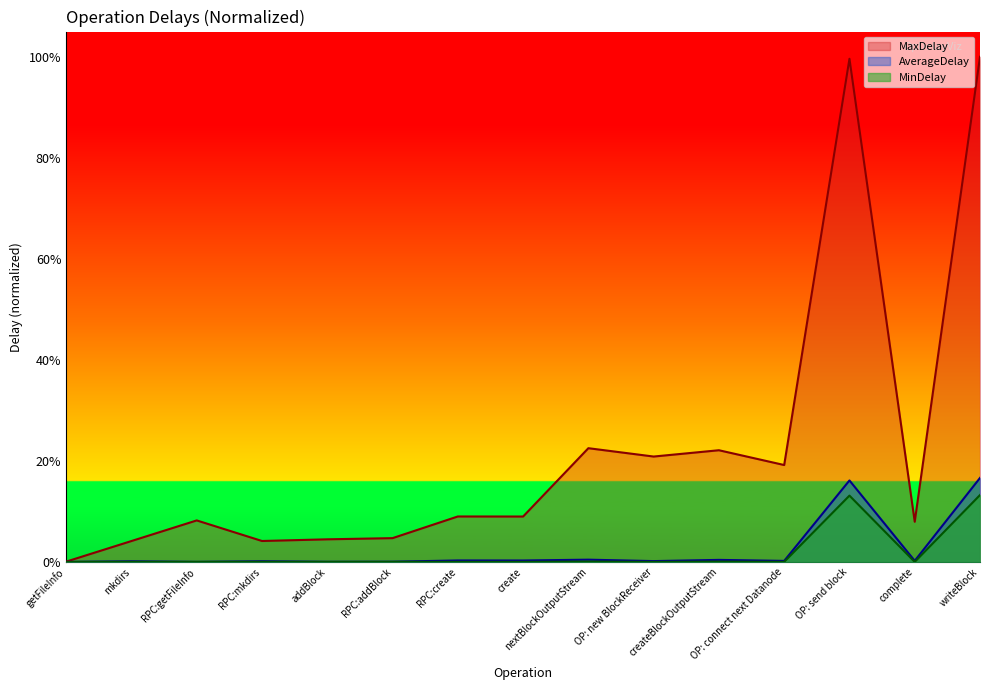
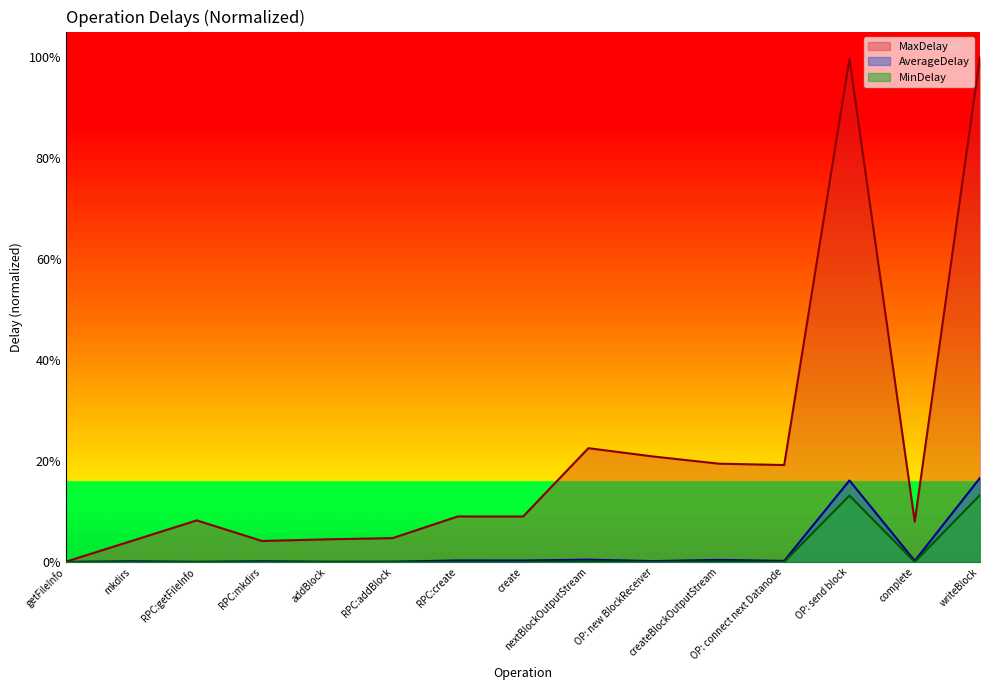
  {
    "MaxDelay": {
      "mkdirs": "4%",
      "RPC:getFileInfo": "8%",
      "RPC:mkdirs": "4%",
      "addBlock": "4%",
      "RPC:addBlock": "5%",
      "RPC:create": "9%",
      "create": "9%",
      "nextBlockOutputStream": "23%",
      "OP: new BlockReceiver": "21%",
-     "createBlockOutputStream": "22%",
+     "createBlockOutputStream": "19%",
      "OP: connect next Datanode": "19%",
      "OP: send block": "100%",
      "complete": "8%",
      "writeBlock": "100%"
    },
    "AverageDelay": {
      "OP: send block": "16%",
      "writeBlock": "17%"
    },
    "MinDelay": {
      "OP: send block": "13%",
      "writeBlock": "13%"
    }
  }
